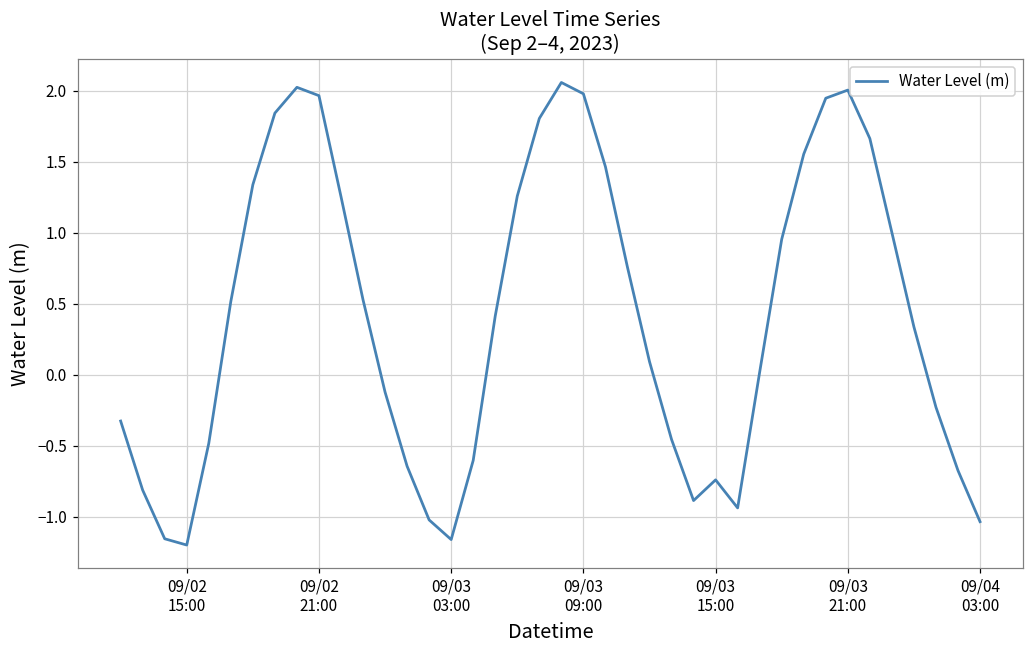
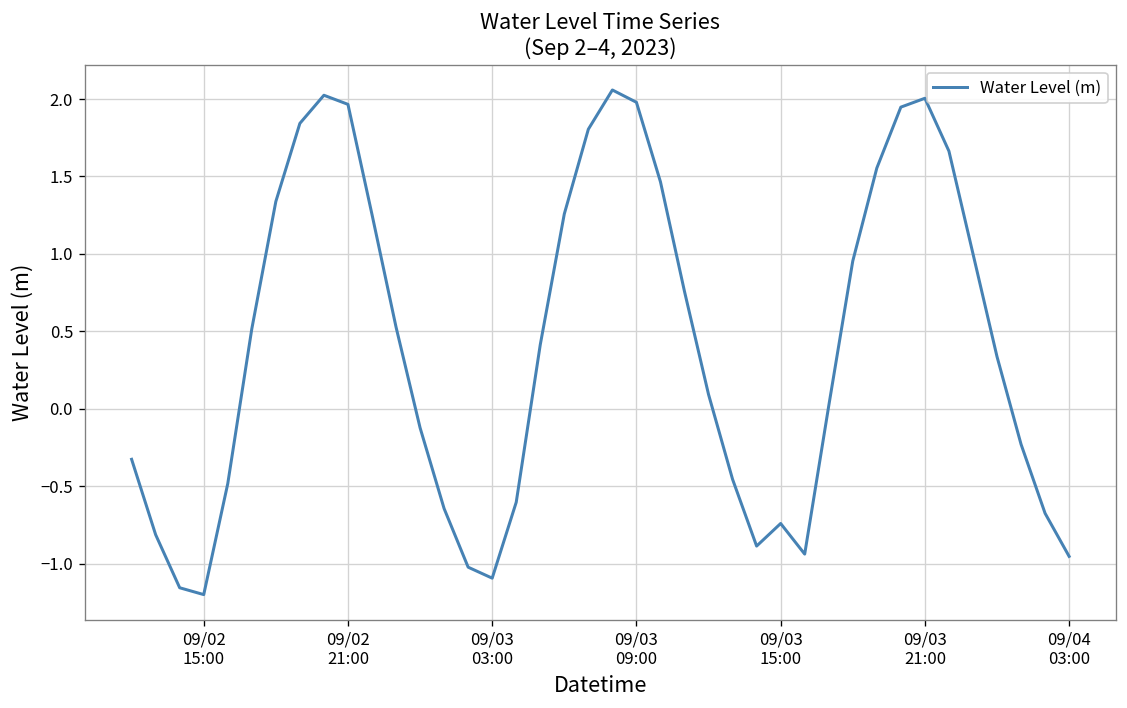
  {
    "09/02 15:00": -1.20,
    "09/02 21:00": 1.97,
-   "09/03 03:00": -1.16,
+   "09/03 03:00": -1.09,
    "09/03 09:00": 1.98,
    "09/03 15:00": -0.74,
    "09/03 21:00": 2.00,
-   "09/04 03:00": -1.04
+   "09/04 03:00": -0.95
  }
